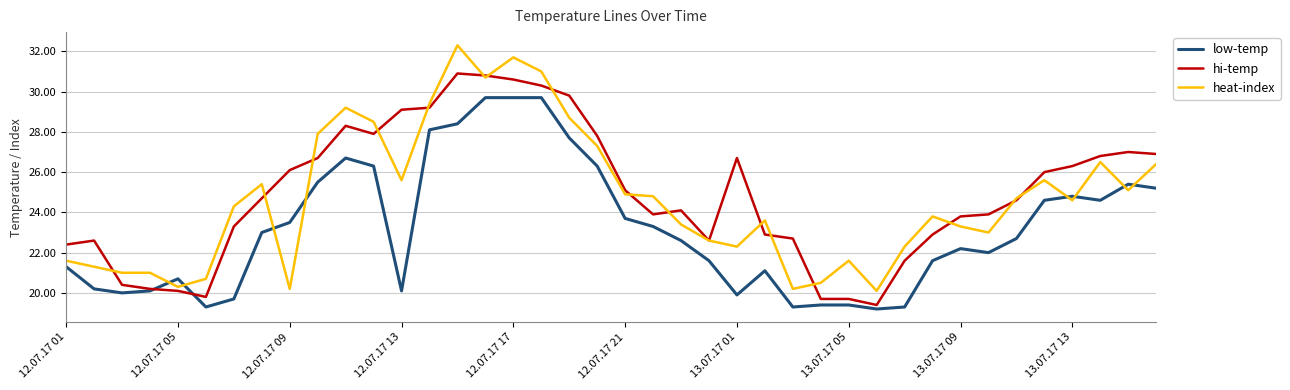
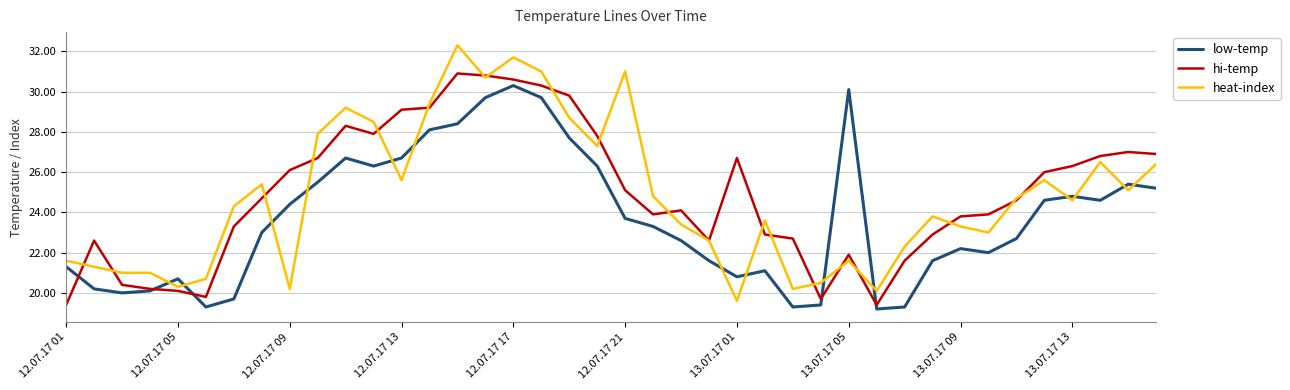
  {
    "low-temp": {
      "12.07.17 01": 21.3,
      "12.07.17 05": 20.7,
-     "12.07.17 09": 23.5,
-     "12.07.17 13": 20.1,
-     "12.07.17 17": 29.7,
+     "12.07.17 09": 24.4,
+     "12.07.17 13": 26.7,
+     "12.07.17 17": 30.3,
      "12.07.17 21": 23.7,
-     "13.07.17 01": 19.9,
-     "13.07.17 05": 19.4,
+     "13.07.17 01": 20.8,
+     "13.07.17 05": 30.1,
      "13.07.17 09": 22.2,
      "13.07.17 13": 24.8
    },
    "hi-temp": {
-     "12.07.17 01": 22.4,
+     "12.07.17 01": 19.4,
      "12.07.17 05": 20.1,
      "12.07.17 09": 26.1,
      "12.07.17 13": 29.1,
      "12.07.17 17": 30.6,
      "12.07.17 21": 25.1,
      "13.07.17 01": 26.7,
-     "13.07.17 05": 19.7,
+     "13.07.17 05": 21.9,
      "13.07.17 09": 23.8,
      "13.07.17 13": 26.3
    },
    "heat-index": {
      "12.07.17 01": 21.6,
      "12.07.17 05": 20.3,
      "12.07.17 09": 20.2,
      "12.07.17 13": 25.6,
      "12.07.17 17": 31.7,
-     "12.07.17 21": 24.9,
-     "13.07.17 01": 22.3,
+     "12.07.17 21": 31.0,
+     "13.07.17 01": 19.6,
      "13.07.17 05": 21.6,
      "13.07.17 09": 23.3,
      "13.07.17 13": 24.6
    }
  }
